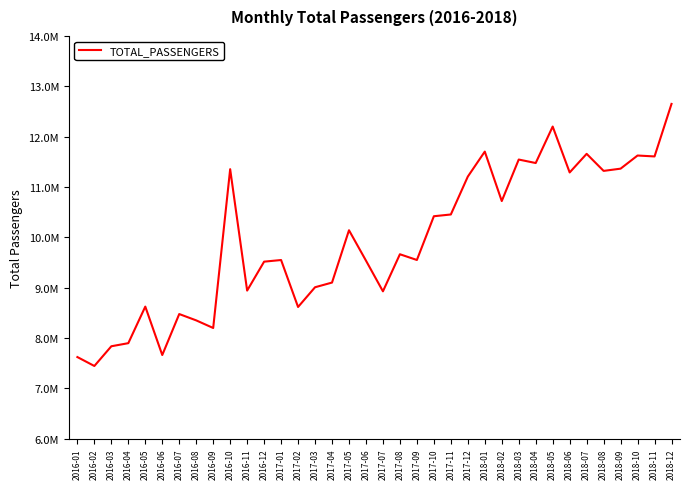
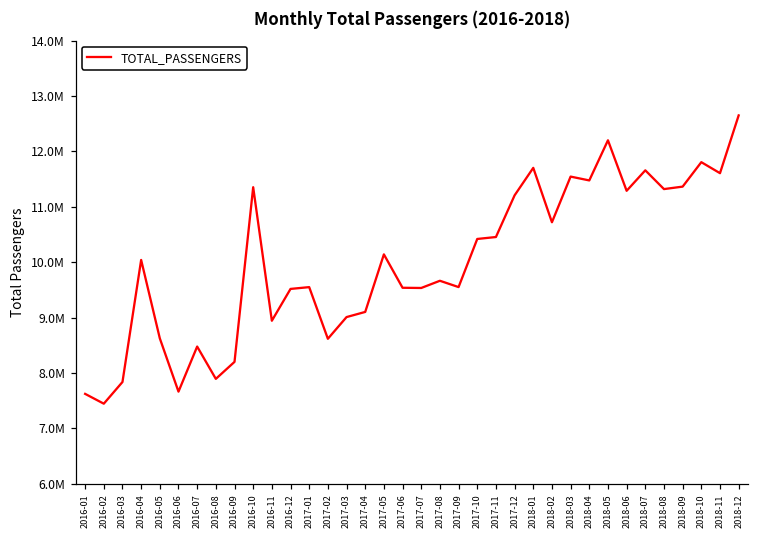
  {
    "2016-01": 7600000,
    "2016-02": 7400000,
    "2016-03": 7800000,
-   "2016-04": 7900000,
+   "2016-04": 10000000,
    "2016-05": 8600000,
    "2016-06": 7700000,
    "2016-07": 8500000,
-   "2016-08": 8300000,
+   "2016-08": 7900000,
    "2016-09": 8200000,
    "2016-10": 11400000,
    "2016-11": 8900000,
    "2016-12": 9500000,
    "2017-01": 9500000,
    "2017-02": 8600000,
    "2017-03": 9000000,
    "2017-04": 9100000,
    "2017-05": 10100000,
    "2017-06": 9500000,
-   "2017-07": 8900000,
+   "2017-07": 9500000,
    "2017-08": 9700000,
    "2017-09": 9500000,
    "2017-10": 10400000,
    "2017-11": 10500000,
    "2017-12": 11200000,
    "2018-01": 11700000,
    "2018-02": 10700000,
    "2018-03": 11500000,
    "2018-04": 11500000,
    "2018-05": 12200000,
    "2018-06": 11300000,
    "2018-07": 11700000,
    "2018-08": 11300000,
    "2018-09": 11400000,
-   "2018-10": 11600000,
+   "2018-10": 11800000,
    "2018-11": 11600000,
    "2018-12": 12600000
  }
